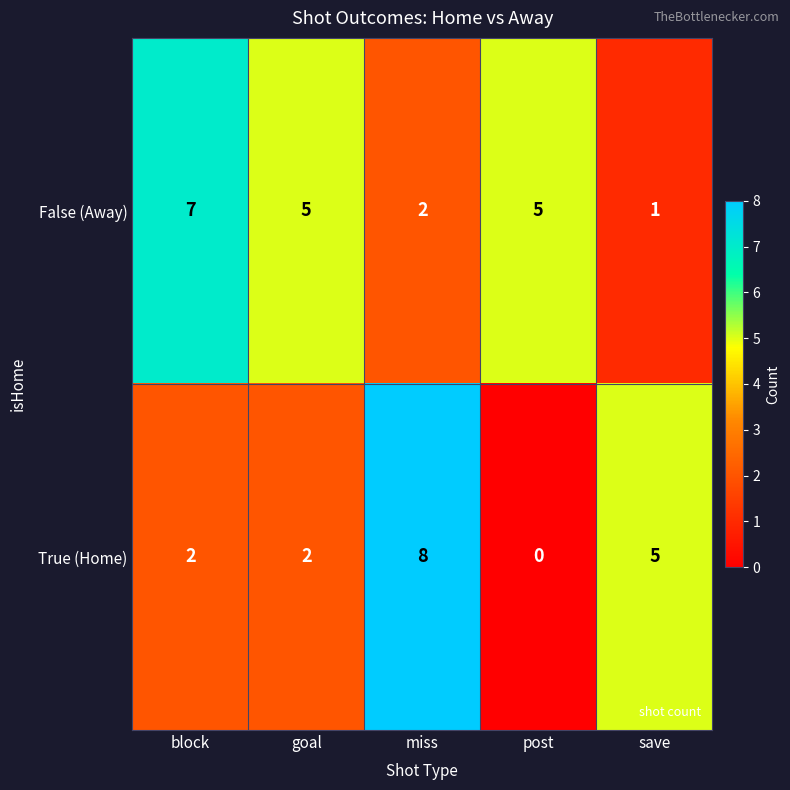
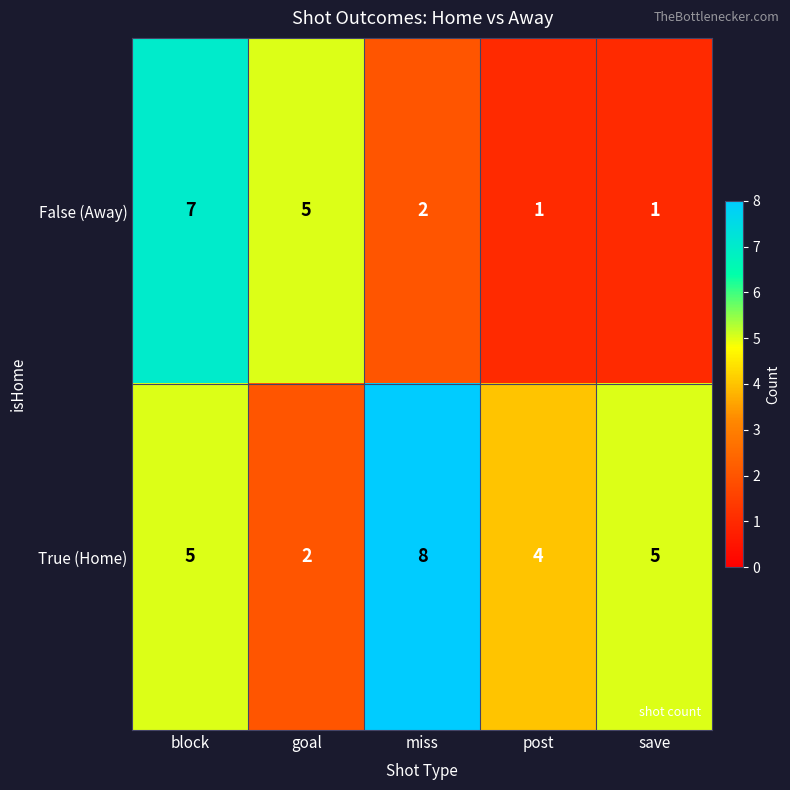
  {
    "False (Away)": {
      "block": 7,
      "goal": 5,
      "miss": 2,
-     "post": 5,
+     "post": 1,
      "save": 1
    },
    "True (Home)": {
-     "block": 2,
+     "block": 5,
      "goal": 2,
      "miss": 8,
-     "post": 0,
+     "post": 4,
      "save": 5
    }
  }
